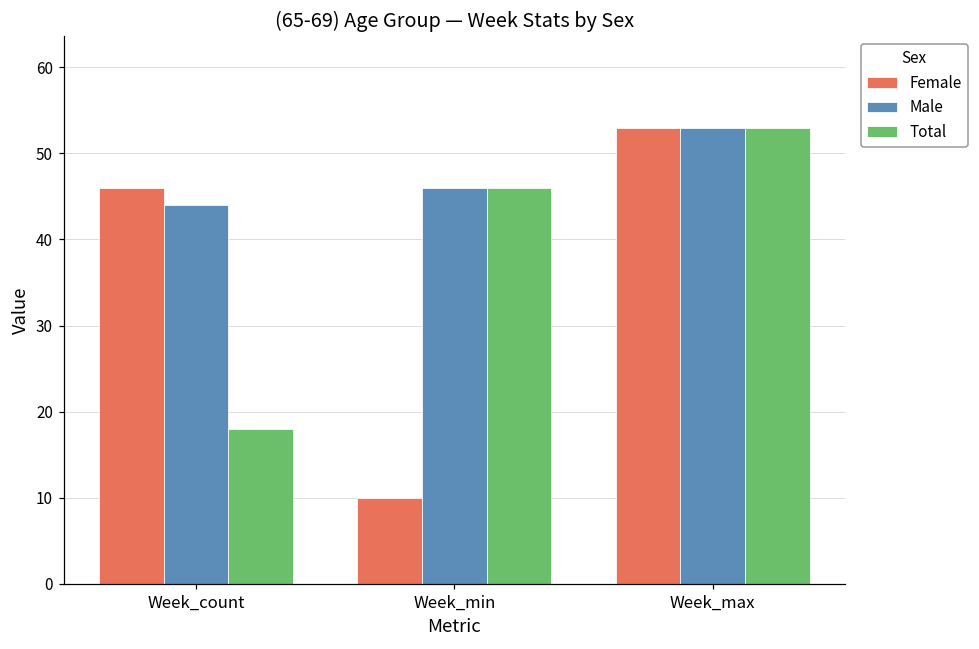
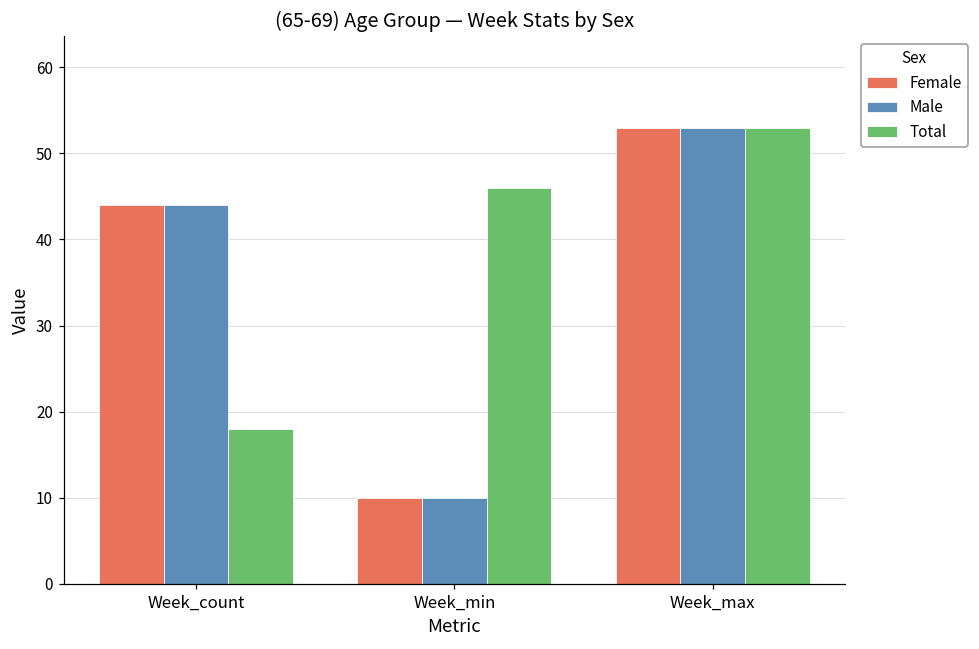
  {
    "Female": {
-     "Week_count": 46,
+     "Week_count": 44,
      "Week_min": 10,
      "Week_max": 53
    },
    "Male": {
      "Week_count": 44,
-     "Week_min": 46,
+     "Week_min": 10,
      "Week_max": 53
    },
    "Total": {
      "Week_count": 18,
      "Week_min": 46,
      "Week_max": 53
    }
  }
